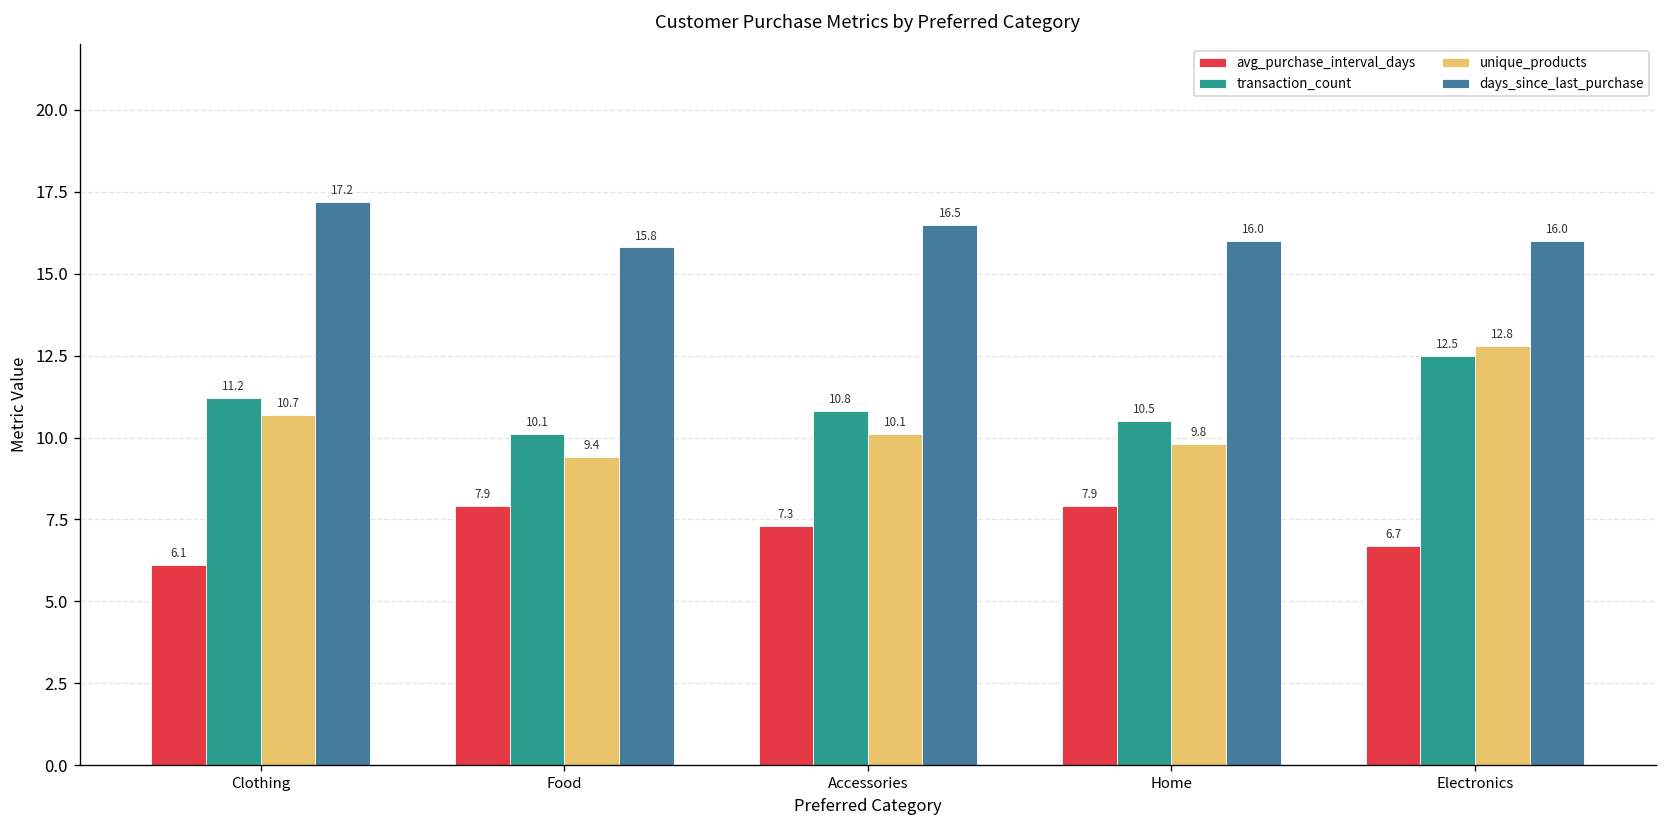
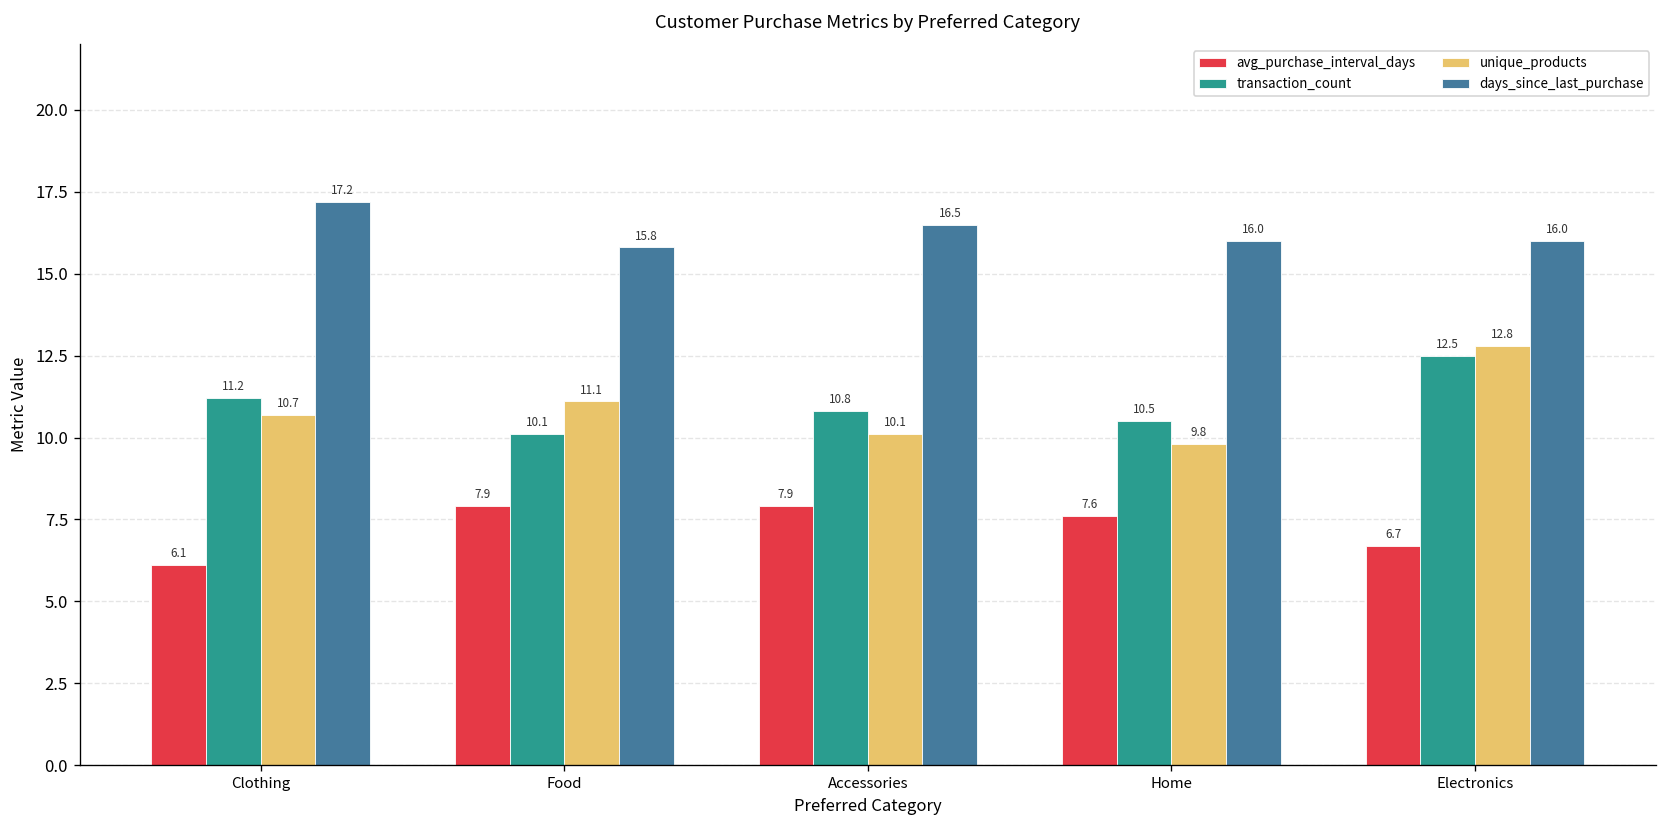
  {
    "avg_purchase_interval_days": {
      "Clothing": 6.1,
      "Food": 7.9,
-     "Accessories": 7.3,
-     "Home": 7.9,
+     "Accessories": 7.9,
+     "Home": 7.6,
      "Electronics": 6.7
    },
    "unique_products": {
      "Clothing": 10.7,
-     "Food": 9.4,
+     "Food": 11.1,
      "Accessories": 10.1,
      "Home": 9.8,
      "Electronics": 12.8
    }
  }
